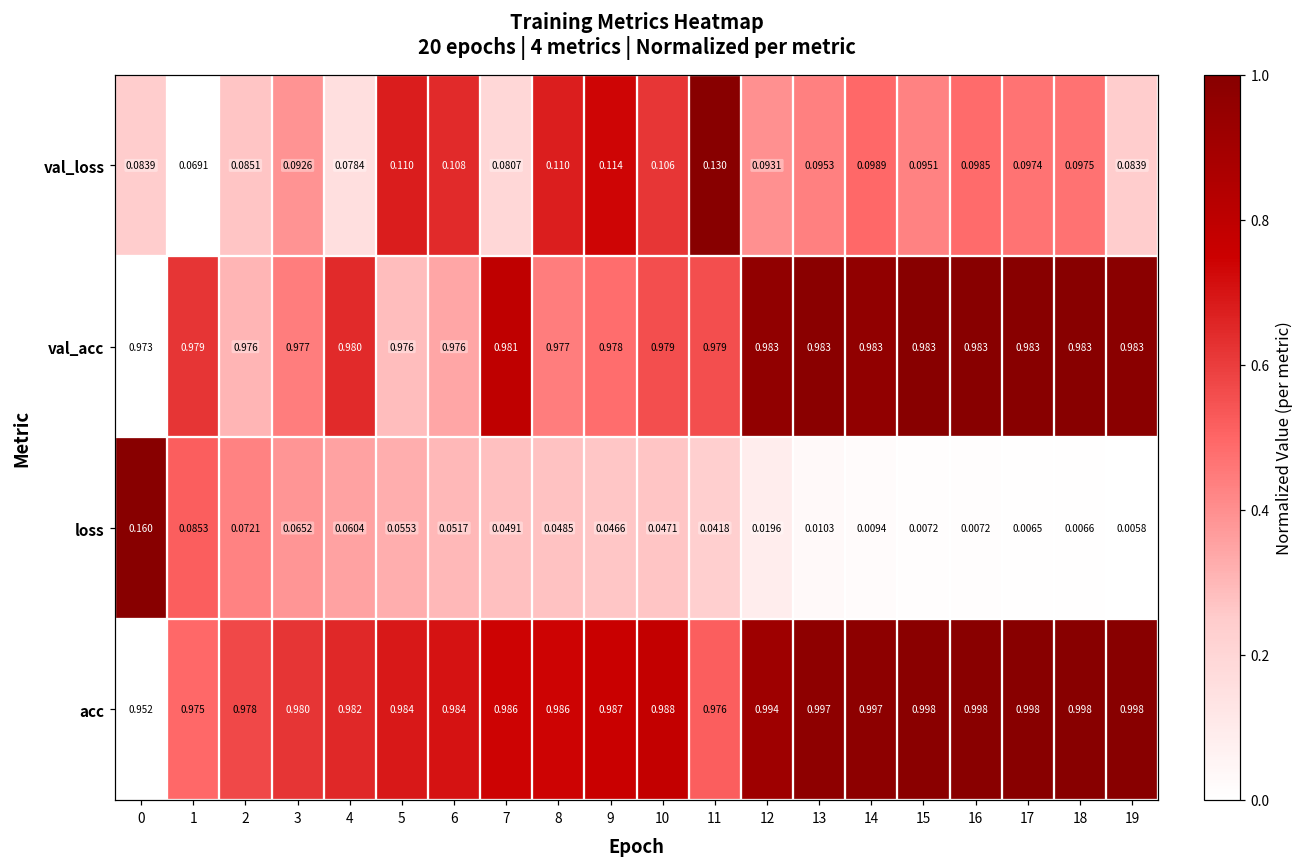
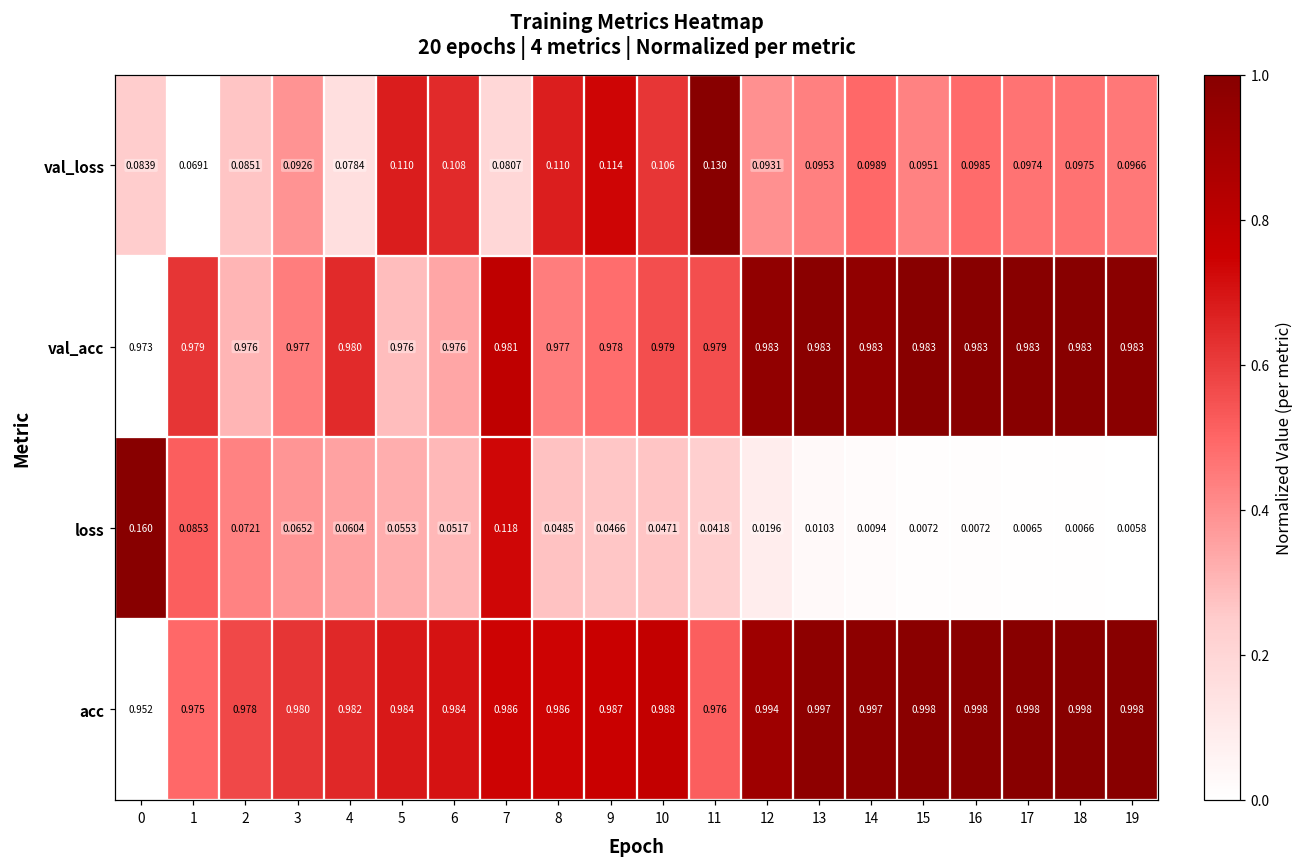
  {
    "val_loss": {
-     "19": 0.0839
+     "19": 0.0966
    },
    "loss": {
-     "7": 0.0491
+     "7": 0.118
    }
  }
